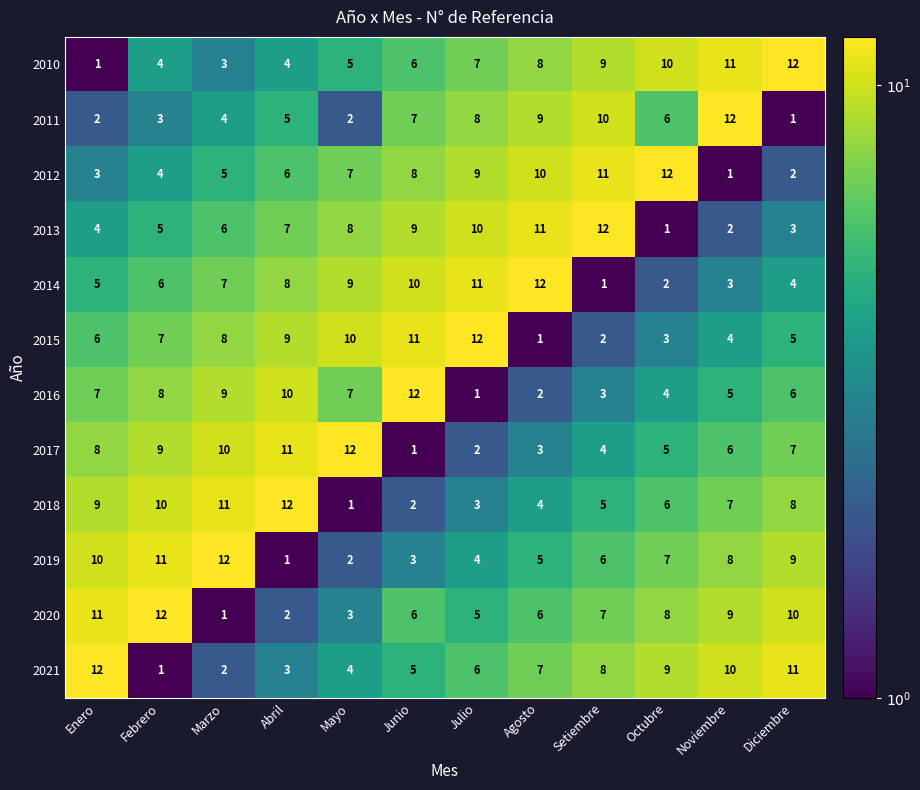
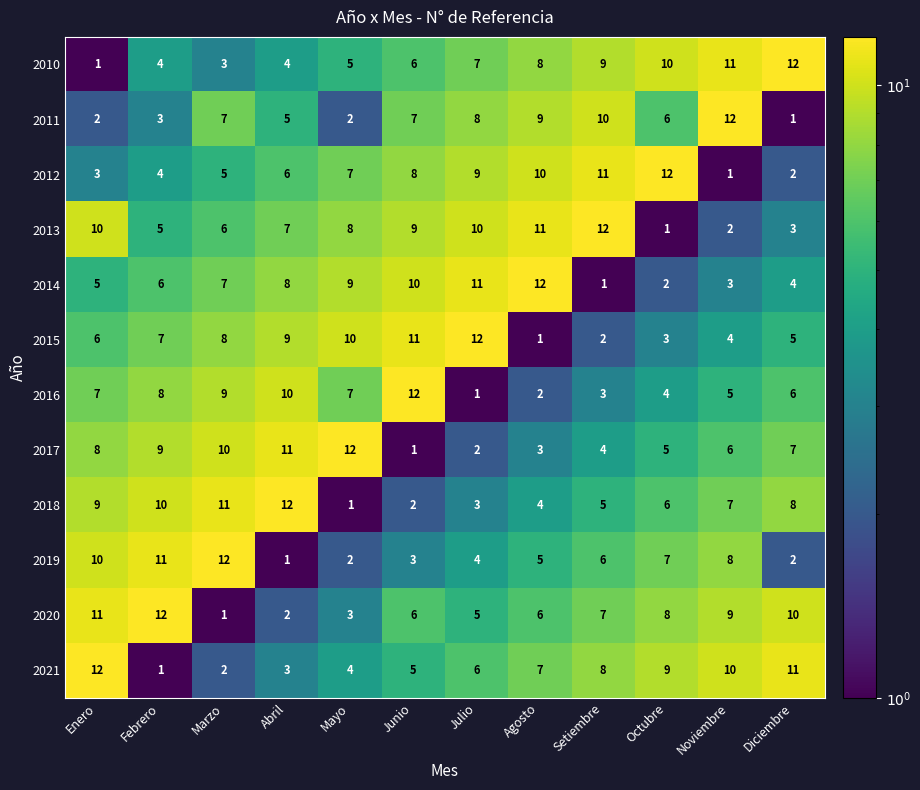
  {
    "2010": {
      "Enero": 1,
      "Febrero": 4,
      "Marzo": 3,
      "Abril": 4,
      "Mayo": 5,
      "Junio": 6,
      "Julio": 7,
      "Agosto": 8,
      "Setiembre": 9,
      "Octubre": 10,
      "Noviembre": 11,
      "Diciembre": 12
    },
    "2011": {
      "Enero": 2,
      "Febrero": 3,
-     "Marzo": 4,
+     "Marzo": 7,
      "Abril": 5,
      "Mayo": 2,
      "Junio": 7,
      "Julio": 8,
      "Agosto": 9,
      "Setiembre": 10,
      "Octubre": 6,
      "Noviembre": 12,
      "Diciembre": 1
    },
    "2012": {
      "Enero": 3,
      "Febrero": 4,
      "Marzo": 5,
      "Abril": 6,
      "Mayo": 7,
      "Junio": 8,
      "Julio": 9,
      "Agosto": 10,
      "Setiembre": 11,
      "Octubre": 12,
      "Noviembre": 1,
      "Diciembre": 2
    },
    "2013": {
-     "Enero": 4,
+     "Enero": 10,
      "Febrero": 5,
      "Marzo": 6,
      "Abril": 7,
      "Mayo": 8,
      "Junio": 9,
      "Julio": 10,
      "Agosto": 11,
      "Setiembre": 12,
      "Octubre": 1,
      "Noviembre": 2,
      "Diciembre": 3
    },
    "2014": {
      "Enero": 5,
      "Febrero": 6,
      "Marzo": 7,
      "Abril": 8,
      "Mayo": 9,
      "Junio": 10,
      "Julio": 11,
      "Agosto": 12,
      "Setiembre": 1,
      "Octubre": 2,
      "Noviembre": 3,
      "Diciembre": 4
    },
    "2015": {
      "Enero": 6,
      "Febrero": 7,
      "Marzo": 8,
      "Abril": 9,
      "Mayo": 10,
      "Junio": 11,
      "Julio": 12,
      "Agosto": 1,
      "Setiembre": 2,
      "Octubre": 3,
      "Noviembre": 4,
      "Diciembre": 5
    },
    "2016": {
      "Enero": 7,
      "Febrero": 8,
      "Marzo": 9,
      "Abril": 10,
      "Mayo": 7,
      "Junio": 12,
      "Julio": 1,
      "Agosto": 2,
      "Setiembre": 3,
      "Octubre": 4,
      "Noviembre": 5,
      "Diciembre": 6
    },
    "2017": {
      "Enero": 8,
      "Febrero": 9,
      "Marzo": 10,
      "Abril": 11,
      "Mayo": 12,
      "Junio": 1,
      "Julio": 2,
      "Agosto": 3,
      "Setiembre": 4,
      "Octubre": 5,
      "Noviembre": 6,
      "Diciembre": 7
    },
    "2018": {
      "Enero": 9,
      "Febrero": 10,
      "Marzo": 11,
      "Abril": 12,
      "Mayo": 1,
      "Junio": 2,
      "Julio": 3,
      "Agosto": 4,
      "Setiembre": 5,
      "Octubre": 6,
      "Noviembre": 7,
      "Diciembre": 8
    },
    "2019": {
      "Enero": 10,
      "Febrero": 11,
      "Marzo": 12,
      "Abril": 1,
      "Mayo": 2,
      "Junio": 3,
      "Julio": 4,
      "Agosto": 5,
      "Setiembre": 6,
      "Octubre": 7,
      "Noviembre": 8,
-     "Diciembre": 9
+     "Diciembre": 2
    },
    "2020": {
      "Enero": 11,
      "Febrero": 12,
      "Marzo": 1,
      "Abril": 2,
      "Mayo": 3,
      "Junio": 6,
      "Julio": 5,
      "Agosto": 6,
      "Setiembre": 7,
      "Octubre": 8,
      "Noviembre": 9,
      "Diciembre": 10
    },
    "2021": {
      "Enero": 12,
      "Febrero": 1,
      "Marzo": 2,
      "Abril": 3,
      "Mayo": 4,
      "Junio": 5,
      "Julio": 6,
      "Agosto": 7,
      "Setiembre": 8,
      "Octubre": 9,
      "Noviembre": 10,
      "Diciembre": 11
    }
  }
